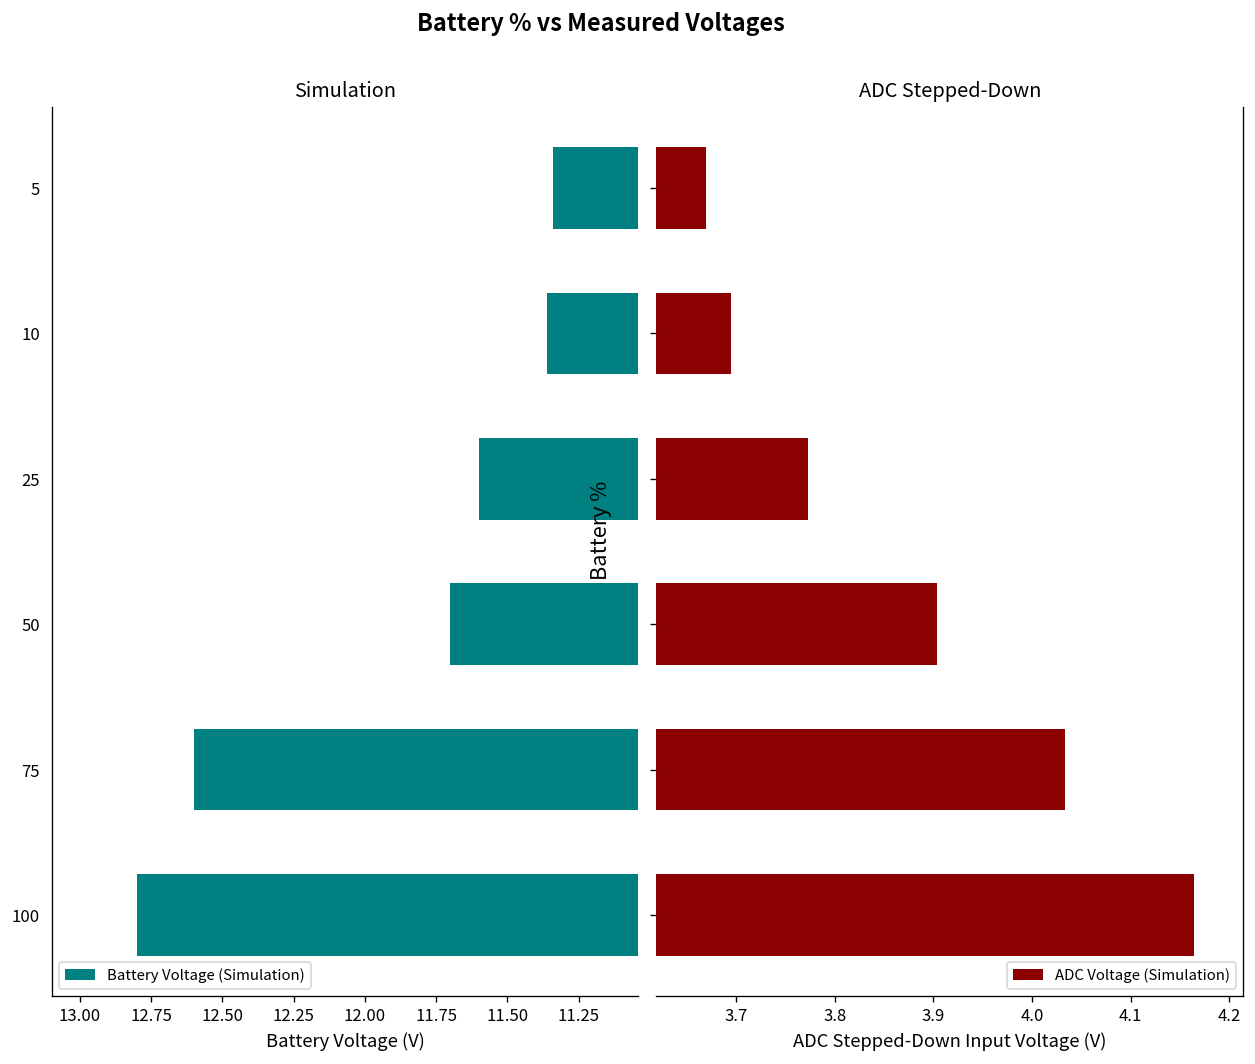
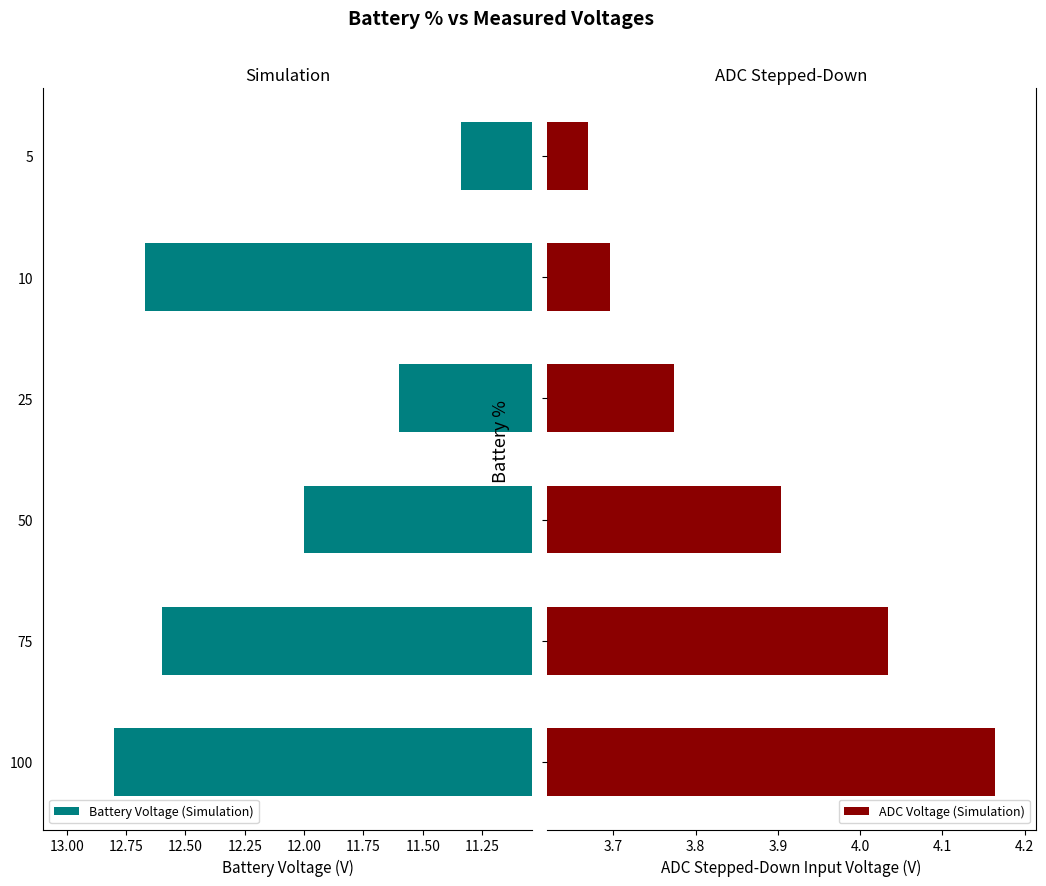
  {
    "Simulation": {
      "5": 11.34,
-     "10": 11.36,
+     "10": 12.67,
      "25": 11.60,
-     "50": 11.7,
+     "50": 12.0,
      "75": 12.60,
      "100": 12.80
    }
  }
